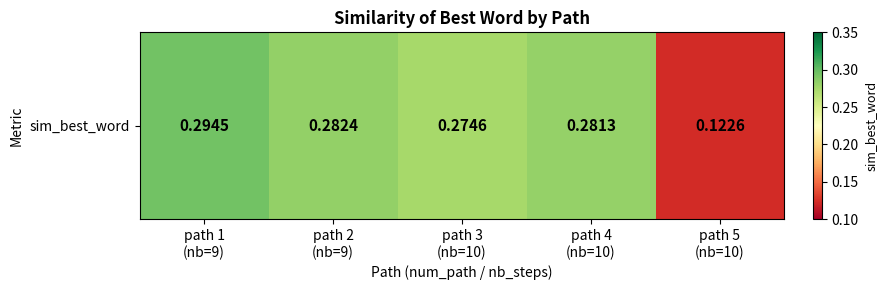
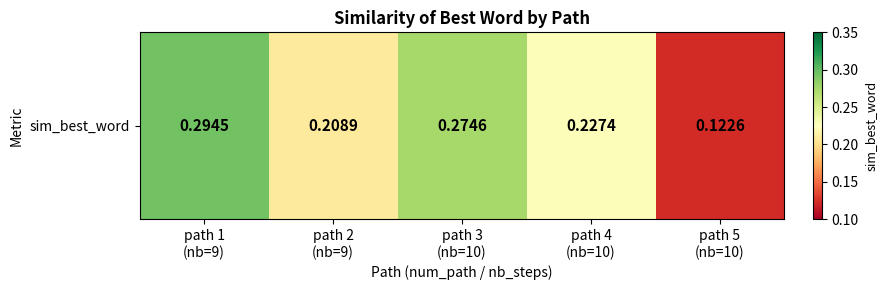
  {
    "sim_best_word": {
      "path 1 (nb=9)": 0.2945,
-     "path 2 (nb=9)": 0.2824,
+     "path 2 (nb=9)": 0.2089,
      "path 3 (nb=10)": 0.2746,
-     "path 4 (nb=10)": 0.2813,
+     "path 4 (nb=10)": 0.2274,
      "path 5 (nb=10)": 0.1226
    }
  }
